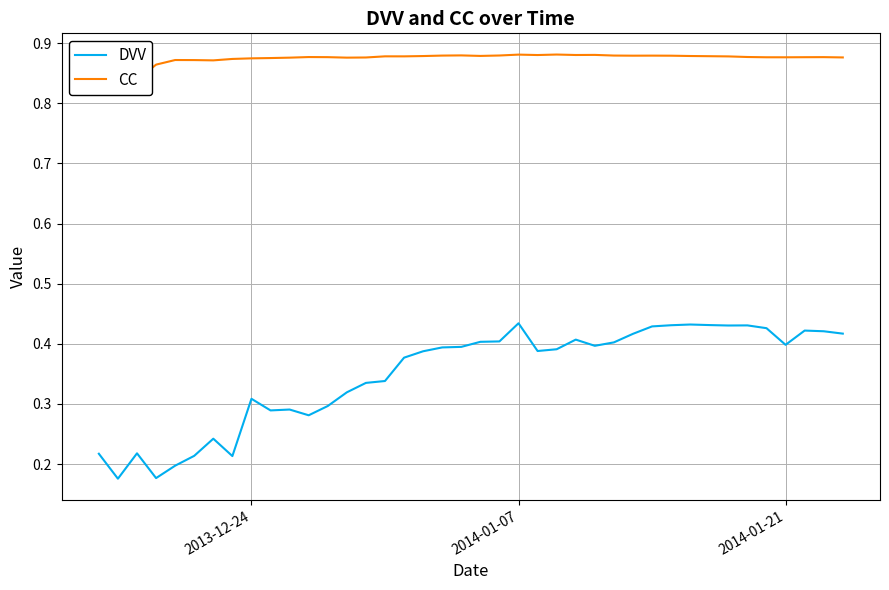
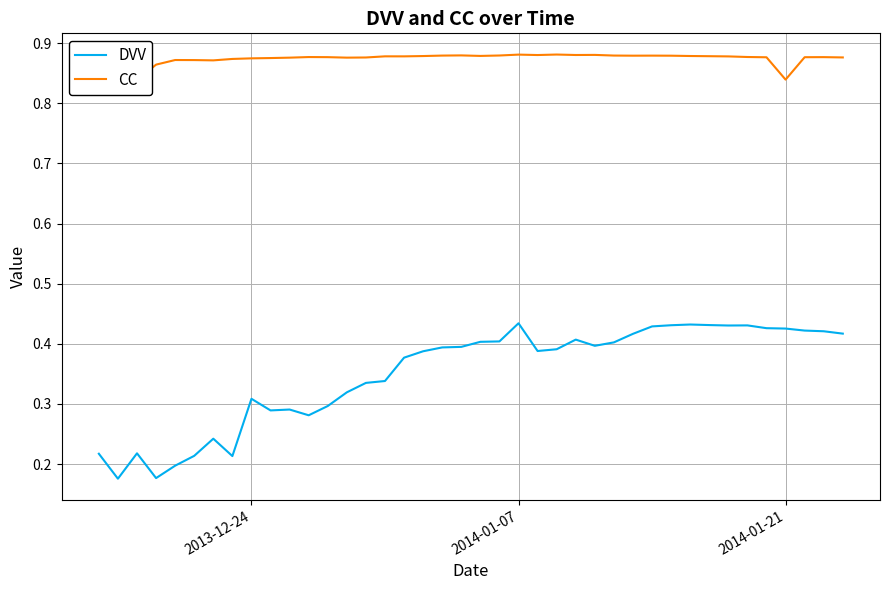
  {
    "DVV": {
      "2013-12-24": 0.31,
      "2014-01-07": 0.43,
-     "2014-01-21": 0.40
+     "2014-01-21": 0.43
    },
    "CC": {
      "2013-12-24": 0.87,
      "2014-01-07": 0.88,
-     "2014-01-21": 0.88
+     "2014-01-21": 0.84
    }
  }
